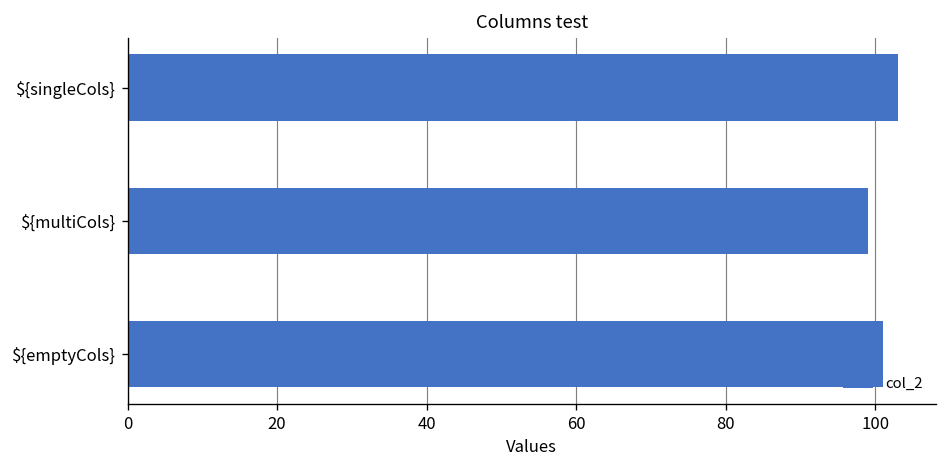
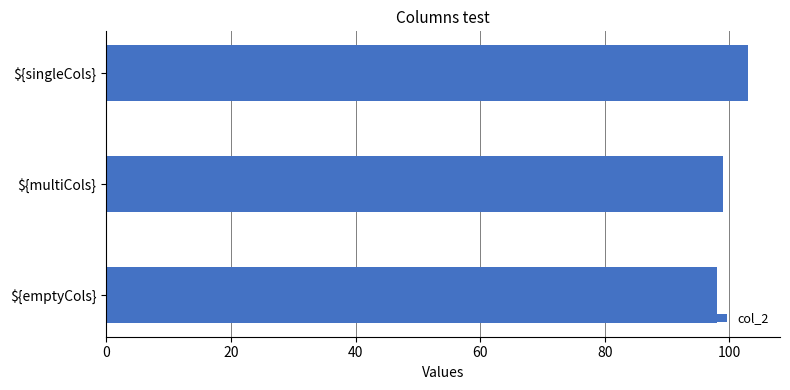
  {
    "${singleCols}": 103,
    "${multiCols}": 99,
-   "${emptyCols}": 101
+   "${emptyCols}": 98
  }
